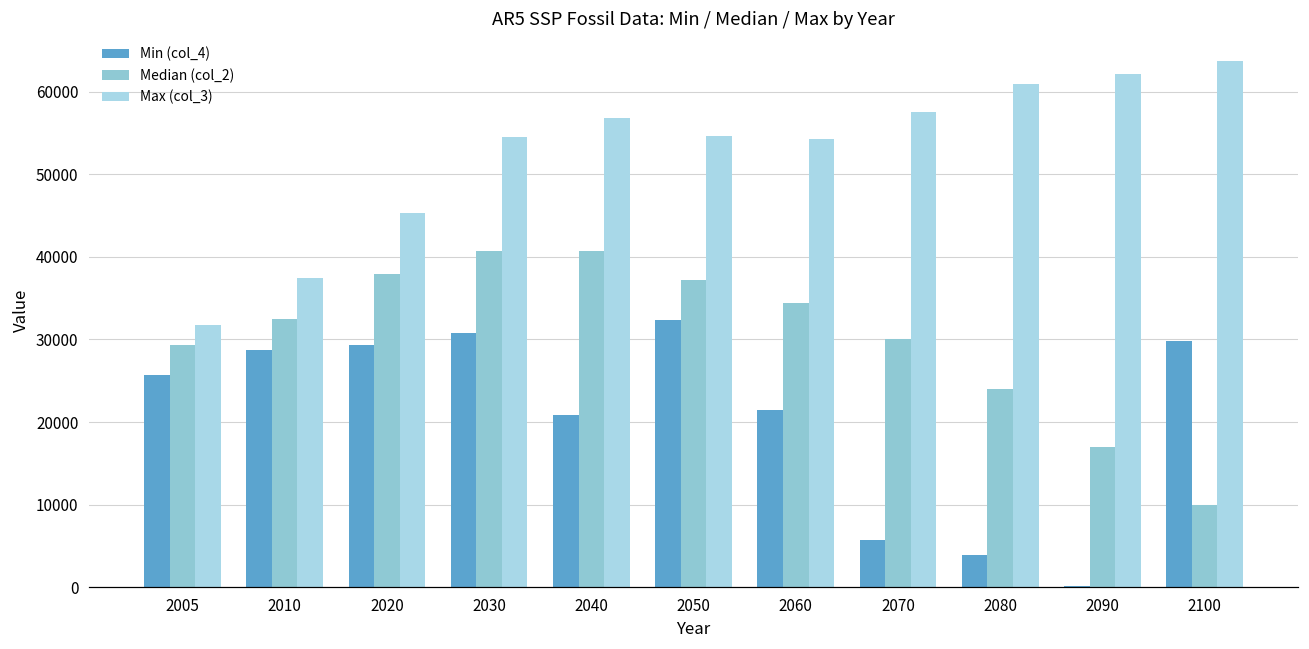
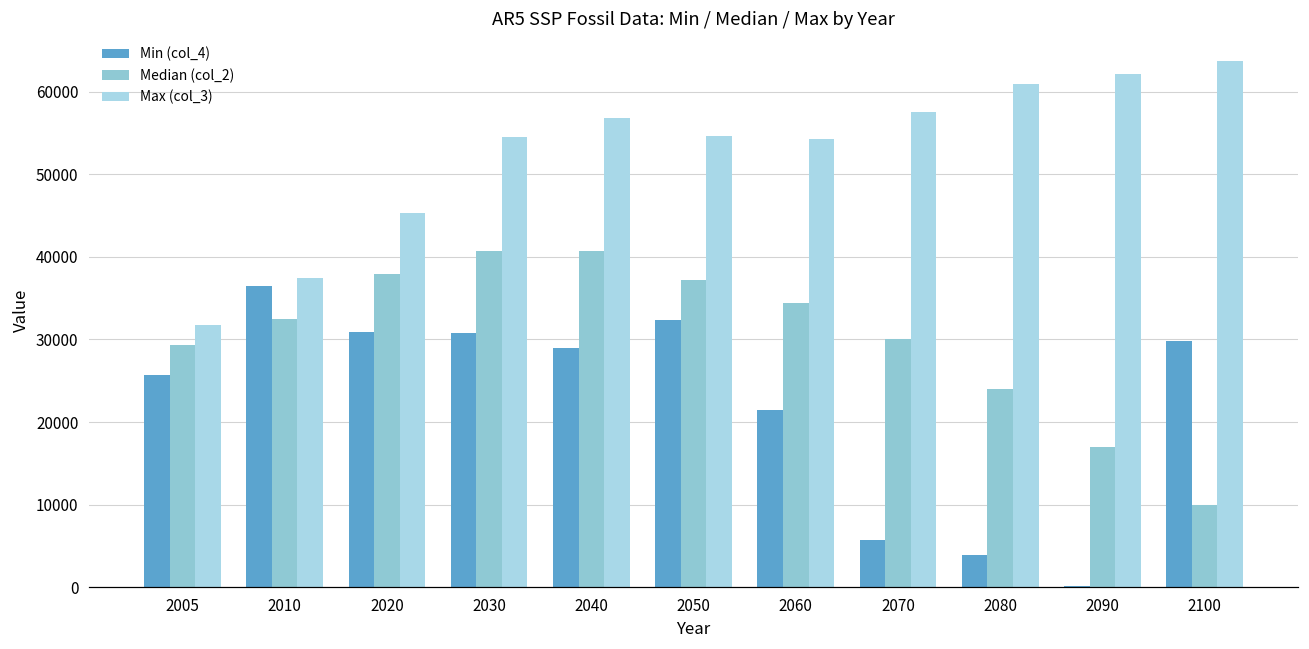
  {
    "Min (col_4)": {
      "2005": 26000,
-     "2010": 29000,
-     "2020": 29000,
+     "2010": 37000,
+     "2020": 31000,
      "2030": 31000,
-     "2040": 21000,
+     "2040": 29000,
      "2050": 32000,
      "2060": 21000,
      "2070": 6000,
      "2080": 4000,
      "2100": 30000
    }
  }
